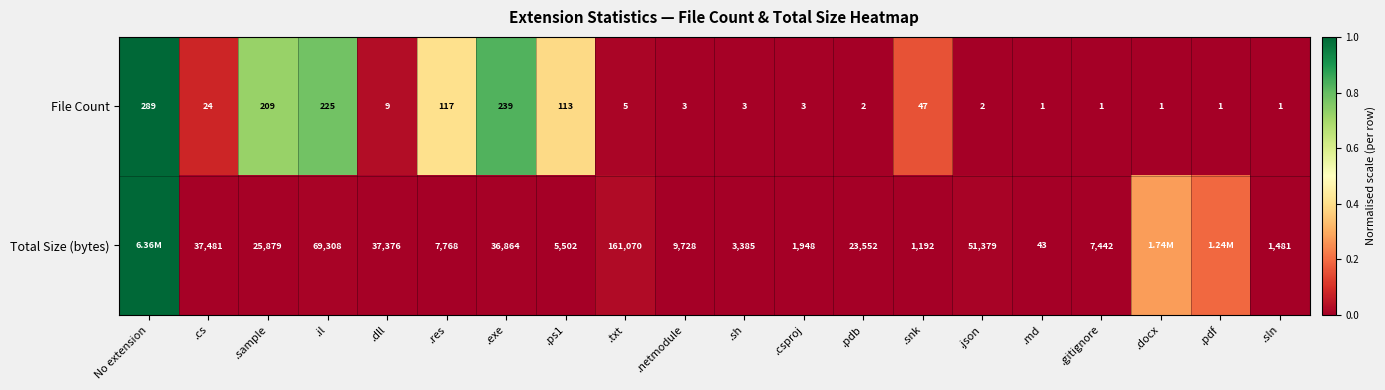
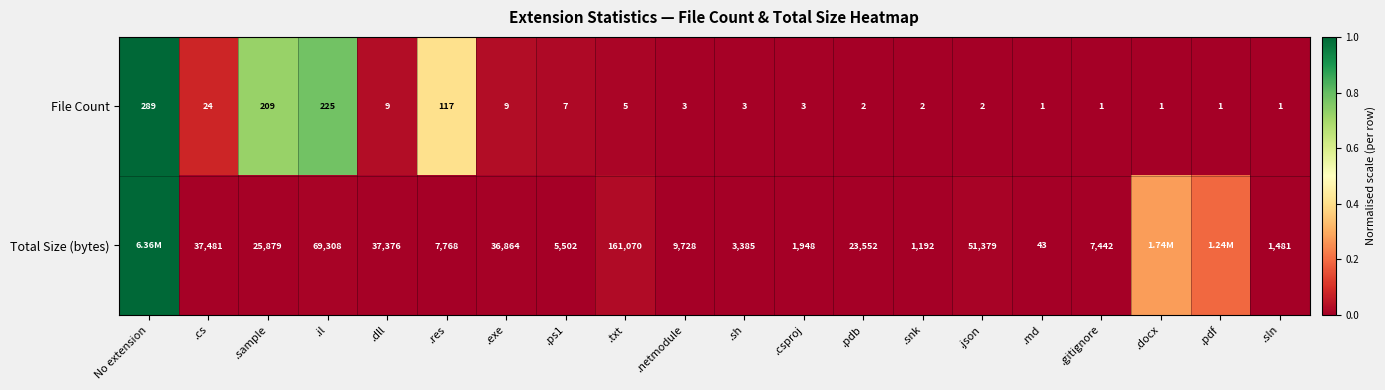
  {
    "File Count": {
      "No extension": "289",
      ".cs": "24",
      ".sample": "209",
      ".il": "225",
      ".dll": "9",
      ".res": "117",
-     ".exe": "239",
-     ".ps1": "113",
+     ".exe": "9",
+     ".ps1": "7",
      ".txt": "5",
      ".netmodule": "3",
      ".sh": "3",
      ".csproj": "3",
      ".pdb": "2",
-     ".snk": "47",
+     ".snk": "2",
      ".json": "2",
      ".md": "1",
      ".gitignore": "1",
      ".docx": "1",
      ".pdf": "1",
      ".sln": "1"
    },
    "Total Size (bytes)": {
      "No extension": "6.36M",
      ".cs": "37,481",
      ".sample": "25,879",
      ".il": "69,308",
      ".dll": "37,376",
      ".res": "7,768",
      ".exe": "36,864",
      ".ps1": "5,502",
      ".txt": "161,070",
      ".netmodule": "9,728",
      ".sh": "3,385",
      ".csproj": "1,948",
      ".pdb": "23,552",
      ".snk": "1,192",
      ".json": "51,379",
      ".md": "43",
      ".gitignore": "7,442",
      ".docx": "1.74M",
      ".pdf": "1.24M",
      ".sln": "1,481"
    }
  }
